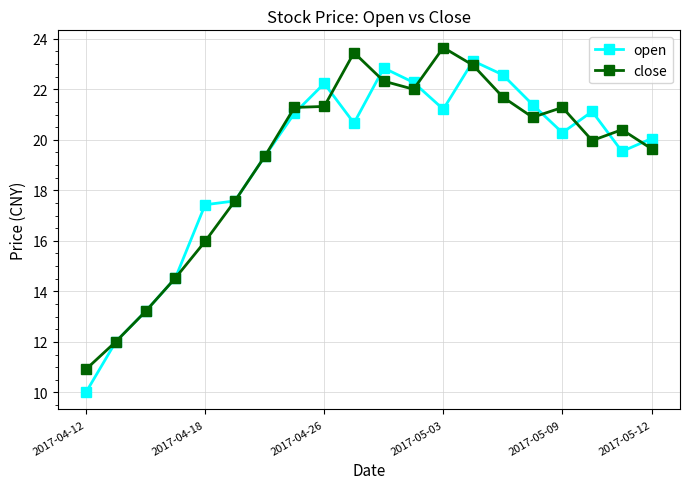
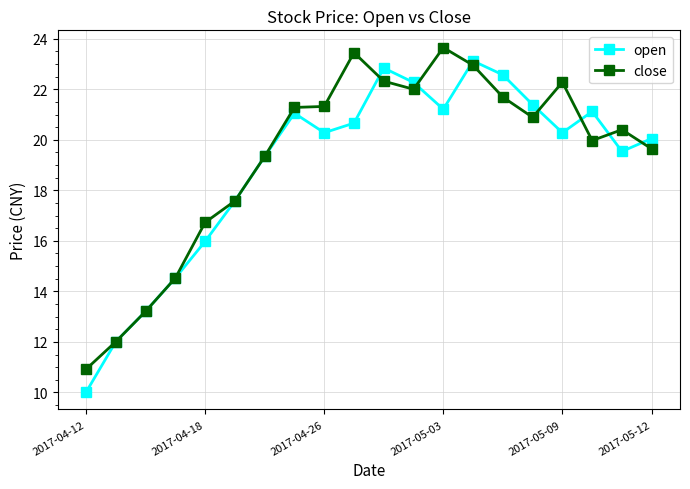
  {
    "open": {
      "2017-04-12": 10.0,
-     "2017-04-18": 17.4,
-     "2017-04-26": 22.2,
+     "2017-04-18": 16.0,
+     "2017-04-26": 20.3,
      "2017-05-03": 21.2,
      "2017-05-09": 20.3,
      "2017-05-12": 20.1
    },
    "close": {
      "2017-04-12": 10.9,
-     "2017-04-18": 16.0,
+     "2017-04-18": 16.7,
      "2017-04-26": 21.3,
      "2017-05-03": 23.7,
-     "2017-05-09": 21.3,
+     "2017-05-09": 22.3,
      "2017-05-12": 19.6
    }
  }
